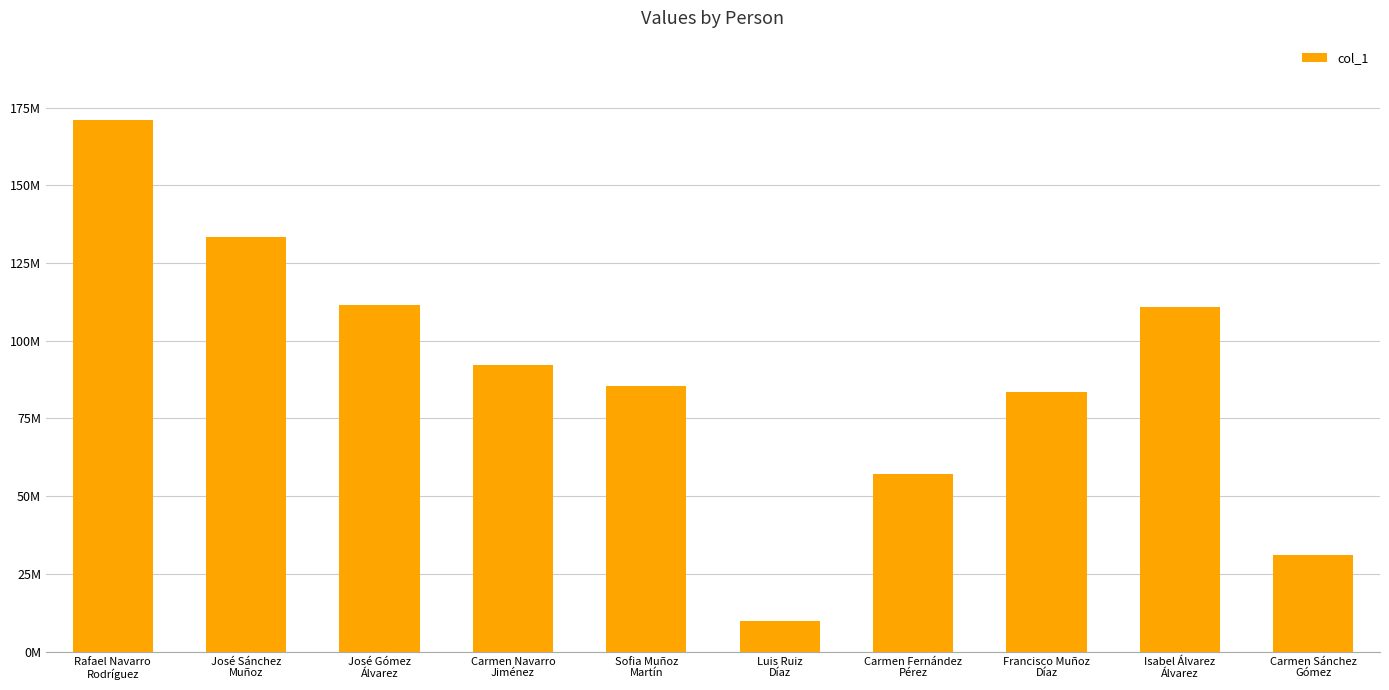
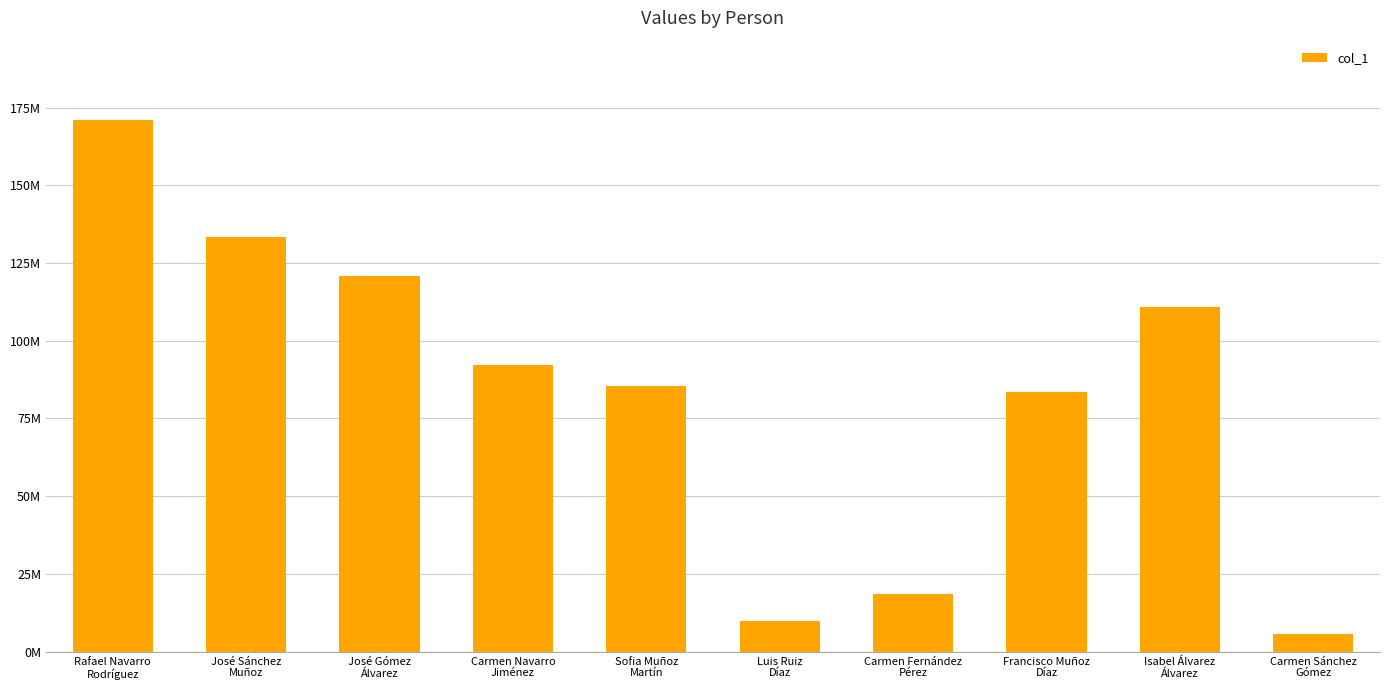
  {
    "Rafael Navarro Rodríguez": 171000000,
    "José Sánchez Muñoz": 133000000,
-   "José Gómez Álvarez": 112000000,
+   "José Gómez Álvarez": 121000000,
    "Carmen Navarro Jiménez": 92000000,
    "Sofia Muñoz Martín": 86000000,
    "Luis Ruiz Díaz": 10000000,
-   "Carmen Fernández Pérez": 57000000,
+   "Carmen Fernández Pérez": 19000000,
    "Francisco Muñoz Díaz": 83000000,
    "Isabel Álvarez Álvarez": 111000000,
-   "Carmen Sánchez Gómez": 31000000
+   "Carmen Sánchez Gómez": 6000000
  }
